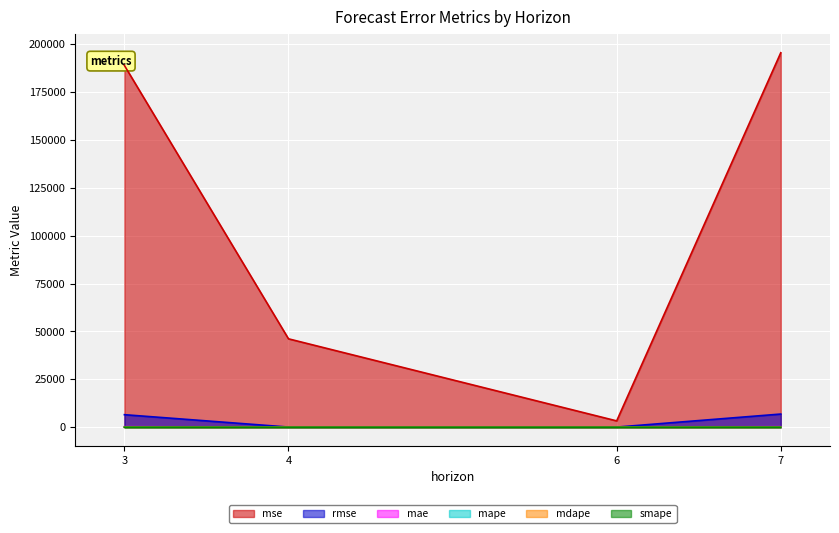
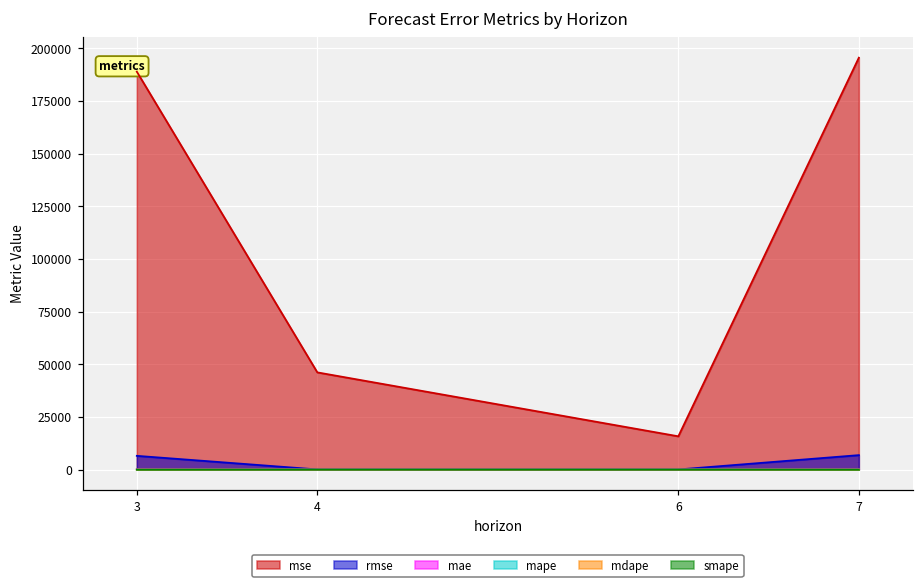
  {
    "mse": {
      "4": 46000,
-     "6": 3000,
+     "6": 16000,
      "7": 196000
    },
    "rmse": {
      "3": 7000,
      "7": 7000
    },
    "smape": {
      "3": 0,
      "7": 0
    }
  }
